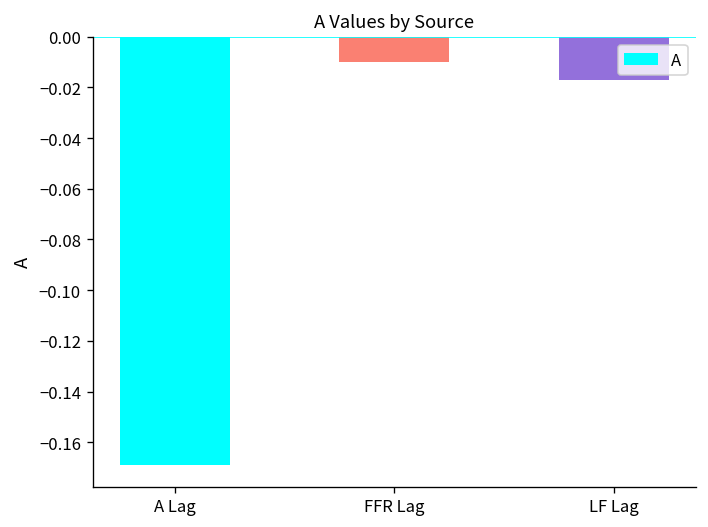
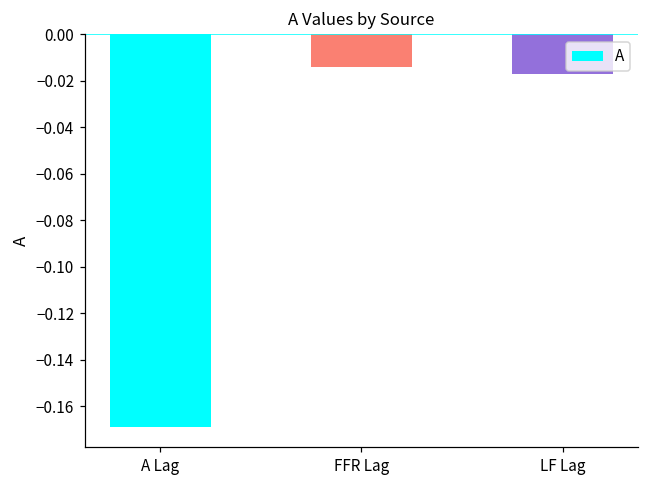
  {
    "A Lag": -0.169,
-   "FFR Lag": -0.010,
+   "FFR Lag": -0.014,
    "LF Lag": -0.017
  }
